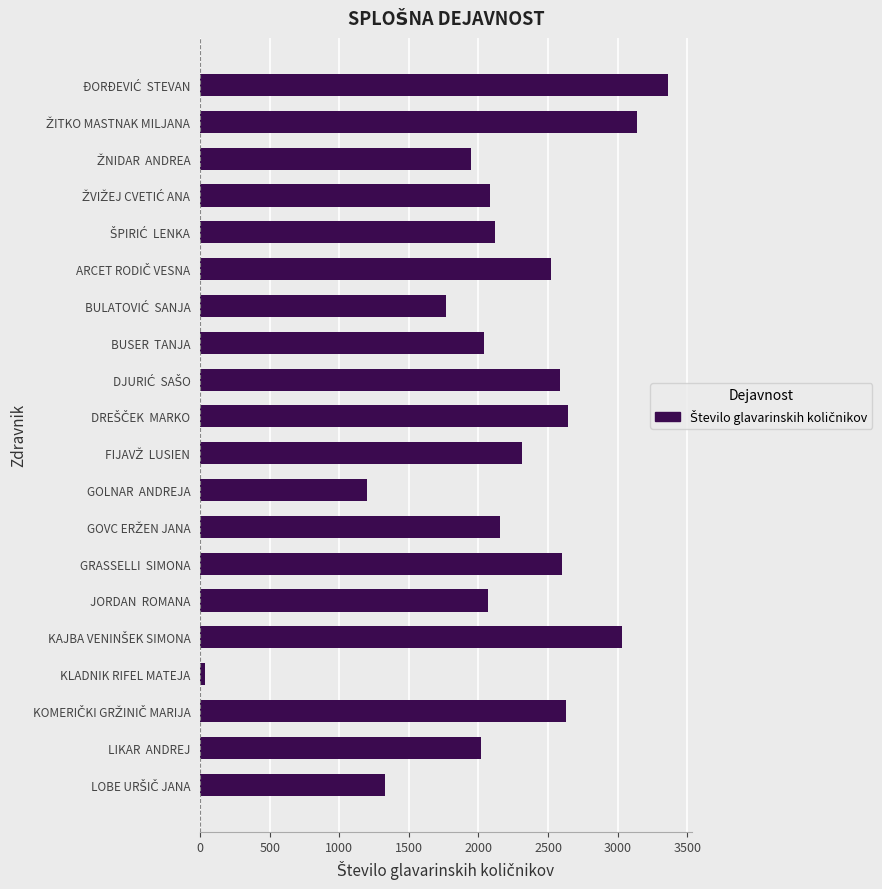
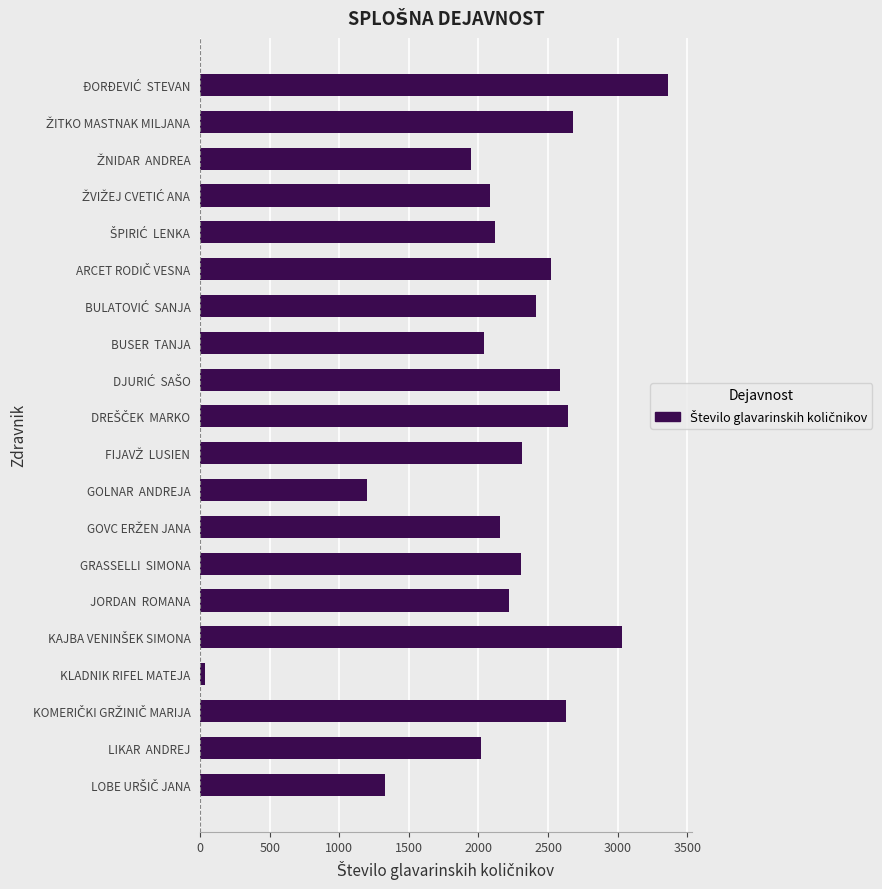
  {
    "ĐORĐEVIĆ STEVAN": 3360,
-   "ŽITKO MASTNAK MILJANA": 3140,
+   "ŽITKO MASTNAK MILJANA": 2680,
    "ŽNIDAR ANDREA": 1940,
    "ŽVIŽEJ CVETIĆ ANA": 2080,
    "ŠPIRIĆ LENKA": 2120,
    "ARCET RODIČ VESNA": 2520,
-   "BULATOVIĆ SANJA": 1770,
+   "BULATOVIĆ SANJA": 2410,
    "BUSER TANJA": 2040,
    "DJURIĆ SAŠO": 2580,
    "DREŠČEK MARKO": 2640,
    "FIJAVŽ LUSIEN": 2310,
    "GOLNAR ANDREJA": 1200,
    "GOVC ERŽEN JANA": 2160,
-   "GRASSELLI SIMONA": 2600,
-   "JORDAN ROMANA": 2070,
+   "GRASSELLI SIMONA": 2300,
+   "JORDAN ROMANA": 2220,
    "KAJBA VENINŠEK SIMONA": 3030,
    "KLADNIK RIFEL MATEJA": 40,
    "KOMERIČKI GRŽINIČ MARIJA": 2630,
    "LIKAR ANDREJ": 2020,
    "LOBE URŠIČ JANA": 1330
  }
